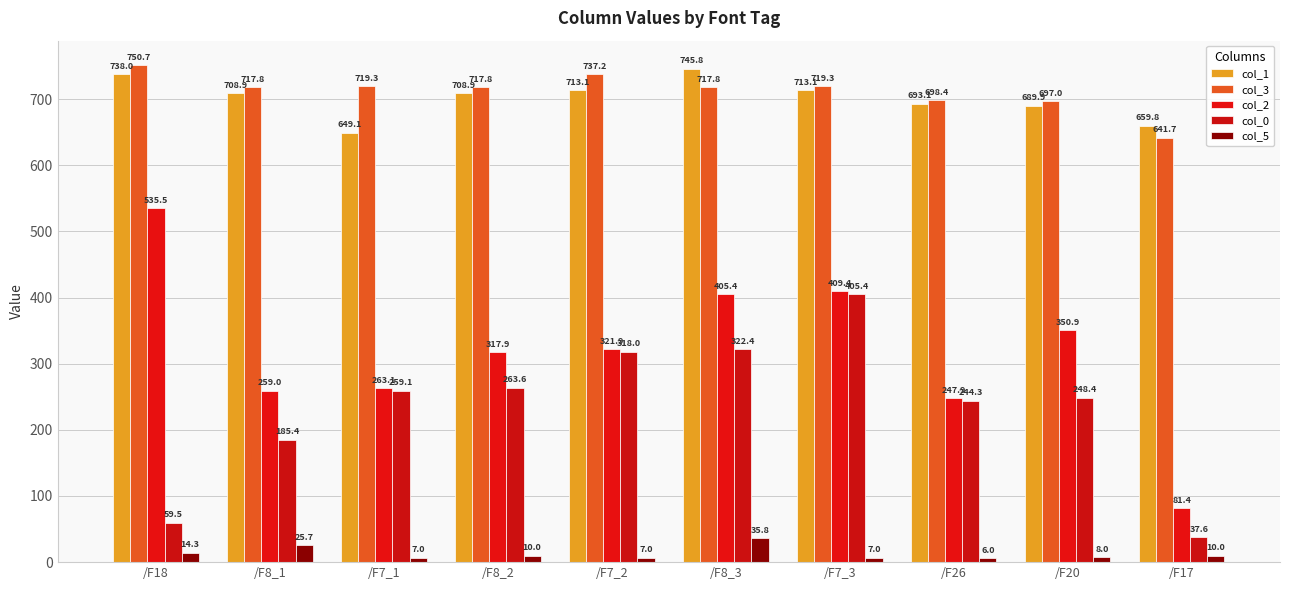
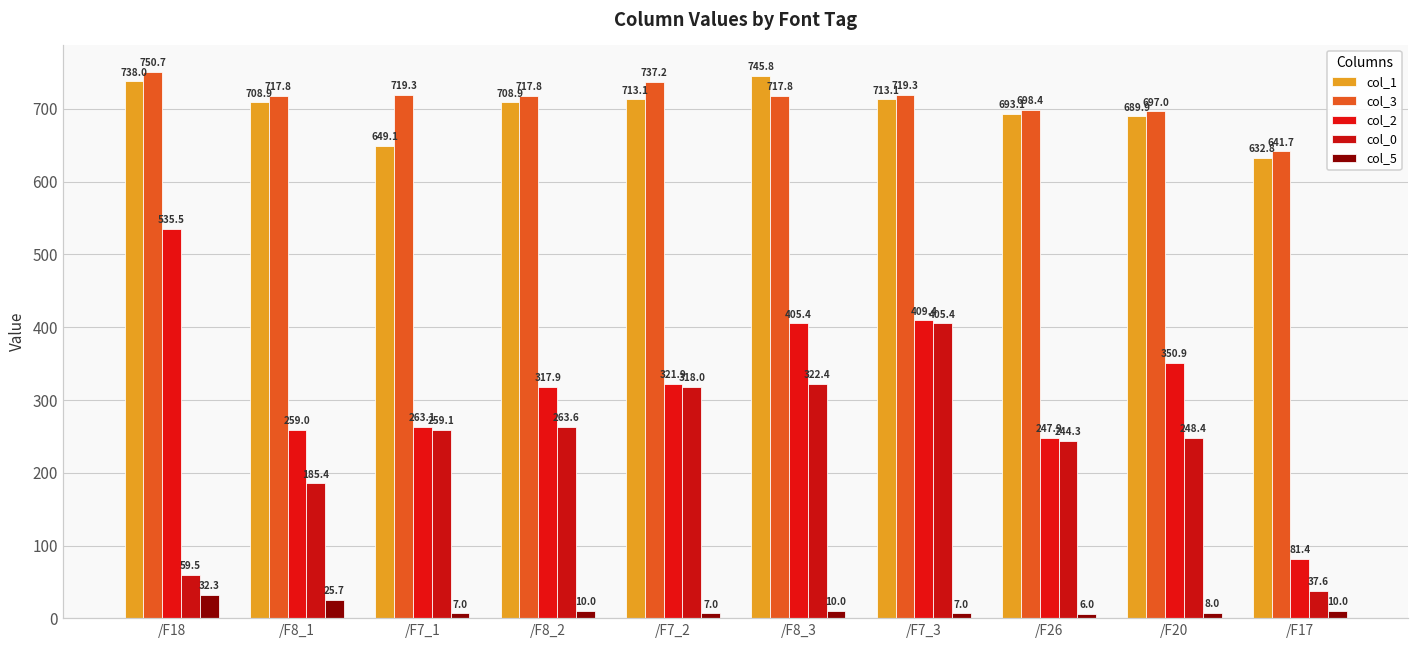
  {
    "col_1": {
      "/F18": 738.0,
      "/F8_1": 708.9,
      "/F7_1": 649.1,
      "/F8_2": 708.9,
      "/F7_2": 713.1,
      "/F8_3": 745.8,
      "/F20": 689.9,
-     "/F17": 659.8
+     "/F17": 632.8
    },
    "col_3": {
      "/F18": 750.7,
      "/F8_1": 717.8,
      "/F7_1": 719.3,
      "/F8_2": 717.8,
      "/F7_2": 737.2,
      "/F8_3": 717.8,
      "/F20": 697.0,
      "/F17": 641.7
    },
    "col_5": {
-     "/F18": 14.3,
+     "/F18": 32.3,
      "/F8_1": 25.7,
      "/F7_1": 7.0,
      "/F8_2": 10.0,
      "/F7_2": 7.0,
-     "/F8_3": 35.8,
+     "/F8_3": 10.0,
      "/F7_3": 7.0,
      "/F26": 6.0,
      "/F20": 8.0,
      "/F17": 10.0
    }
  }
